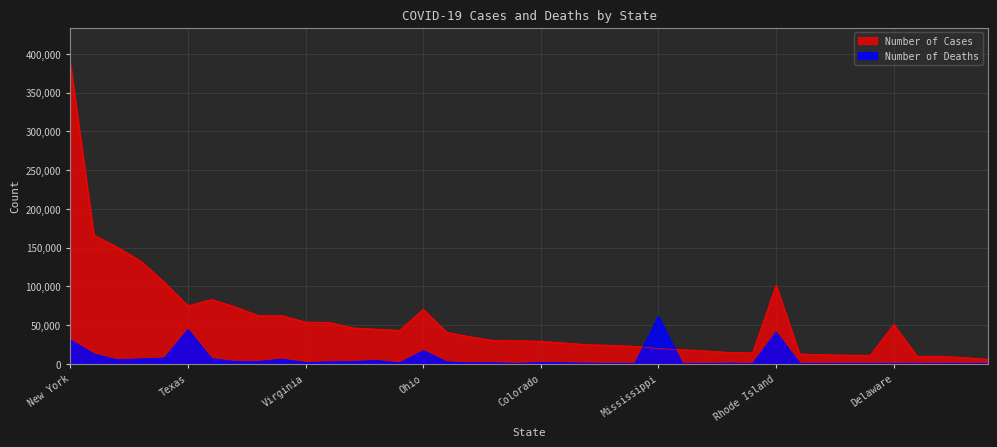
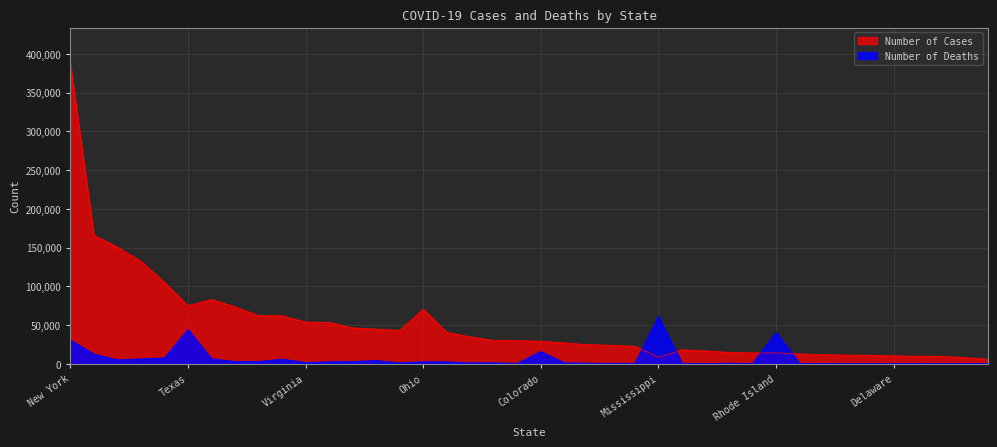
  {
    "Number of Cases": {
      "New York": "390,000",
      "Texas": "70,000",
      "Virginia": "50,000",
      "Ohio": "70,000",
      "Colorado": "30,000",
-     "Mississippi": "20,000",
-     "Rhode Island": "100,000",
-     "Delaware": "50,000"
+     "Mississippi": "10,000",
+     "Rhode Island": "10,000",
+     "Delaware": "10,000"
    },
    "Number of Deaths": {
      "New York": "30,000",
      "Texas": "40,000",
      "Virginia": "0",
-     "Ohio": "20,000",
-     "Colorado": "0",
+     "Ohio": "0",
+     "Colorado": "20,000",
      "Mississippi": "60,000",
      "Rhode Island": "40,000",
      "Delaware": "0"
    }
  }
